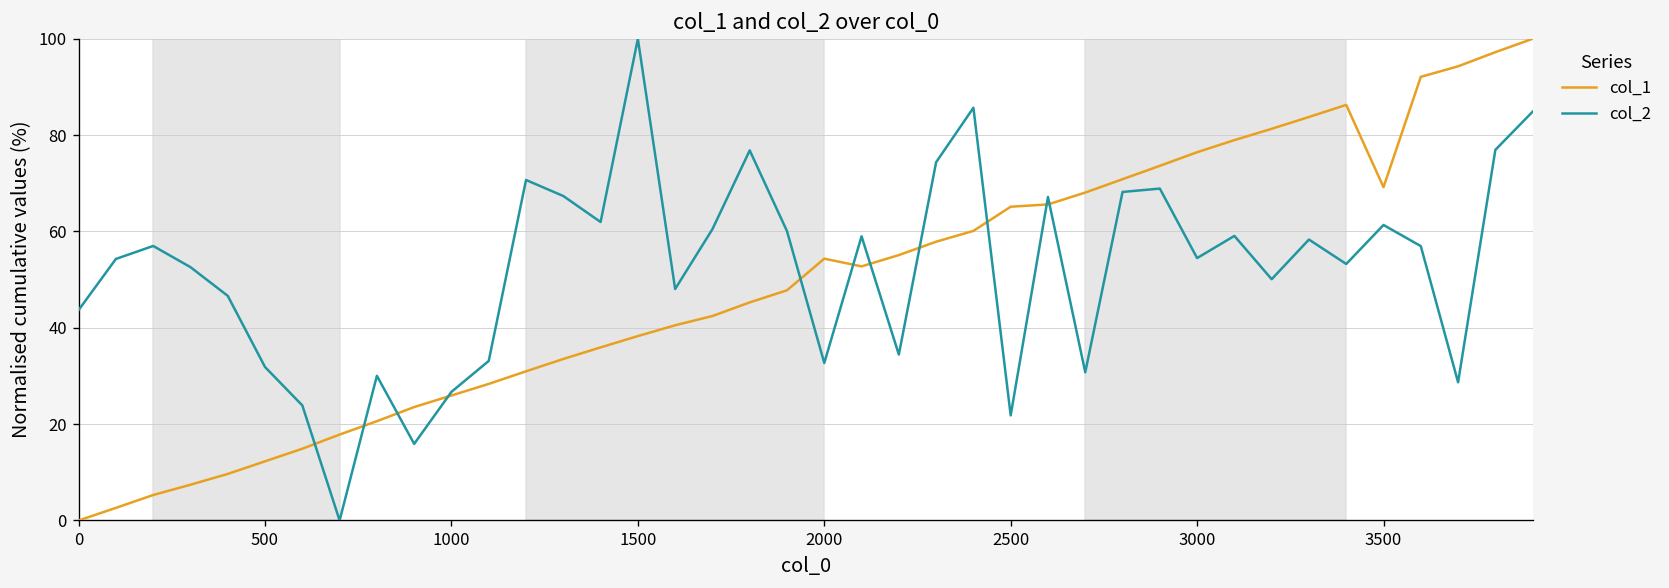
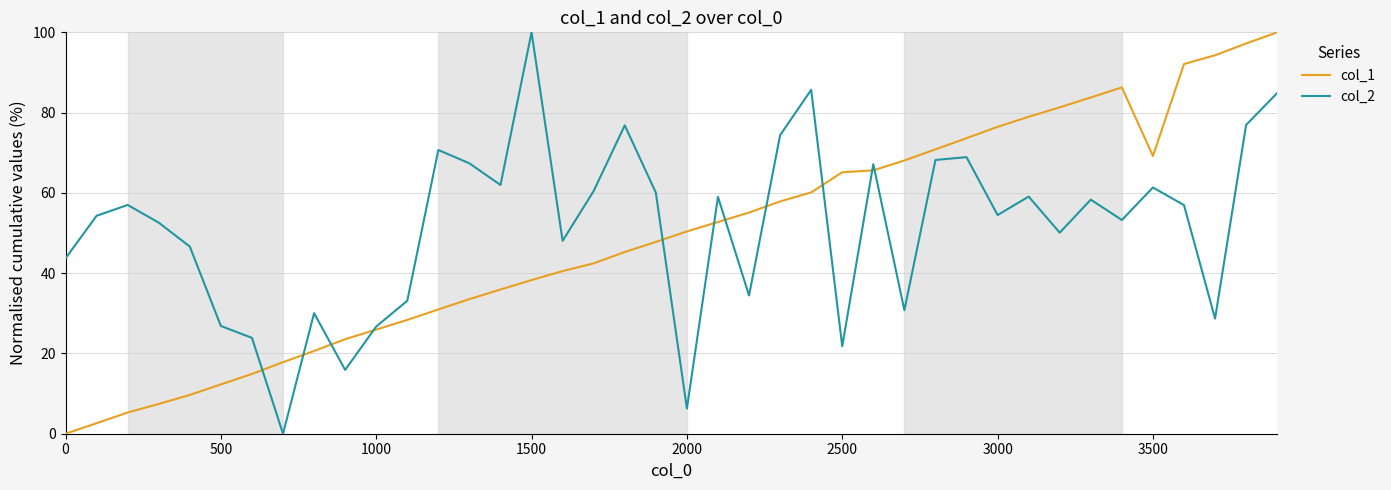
  {
    "col_1": {
      "0": 0,
      "500": 12,
      "1000": 26,
      "1500": 38,
-     "2000": 54,
+     "2000": 50,
      "2500": 65,
      "3000": 76,
      "3500": 69
    },
    "col_2": {
      "0": 44,
-     "500": 32,
+     "500": 27,
      "1000": 27,
      "1500": 100,
-     "2000": 33,
+     "2000": 6,
      "2500": 22,
      "3000": 54,
      "3500": 61
    }
  }
